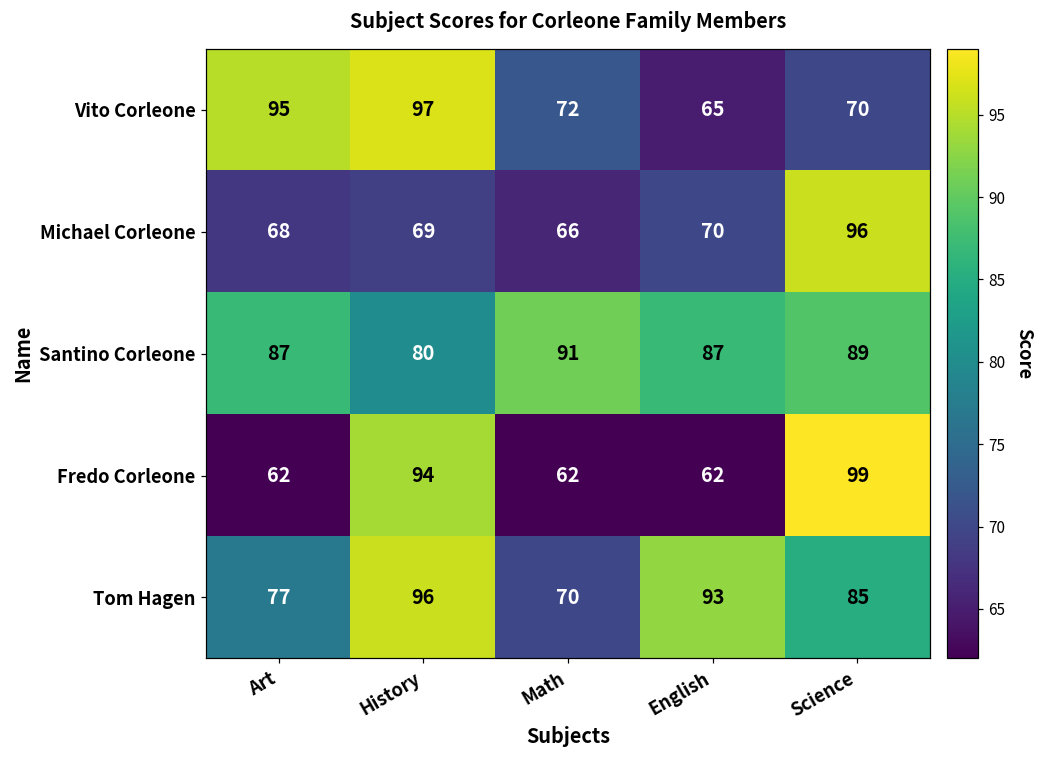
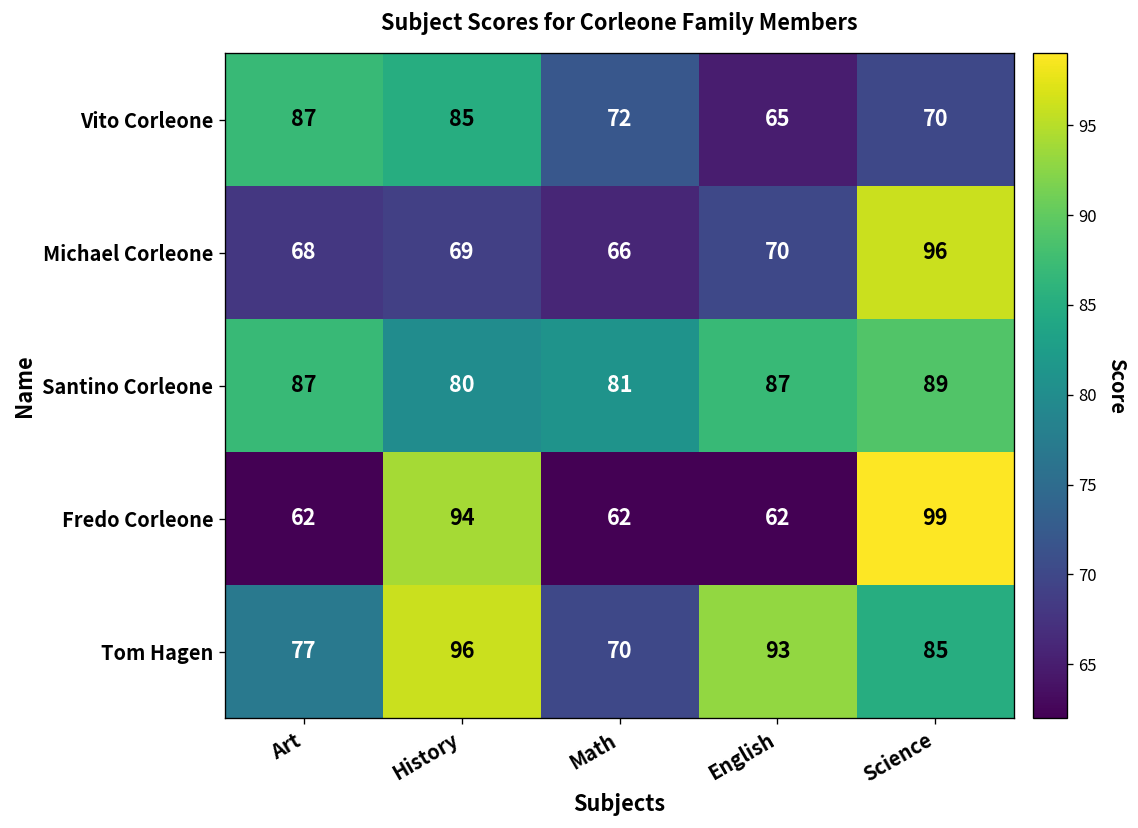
  {
    "Vito Corleone": {
-     "Art": 95,
-     "History": 97,
+     "Art": 87,
+     "History": 85,
      "Math": 72,
      "English": 65,
      "Science": 70
    },
    "Michael Corleone": {
      "Art": 68,
      "History": 69,
      "Math": 66,
      "English": 70,
      "Science": 96
    },
    "Santino Corleone": {
      "Art": 87,
      "History": 80,
-     "Math": 91,
+     "Math": 81,
      "English": 87,
      "Science": 89
    },
    "Fredo Corleone": {
      "Art": 62,
      "History": 94,
      "Math": 62,
      "English": 62,
      "Science": 99
    },
    "Tom Hagen": {
      "Art": 77,
      "History": 96,
      "Math": 70,
      "English": 93,
      "Science": 85
    }
  }
